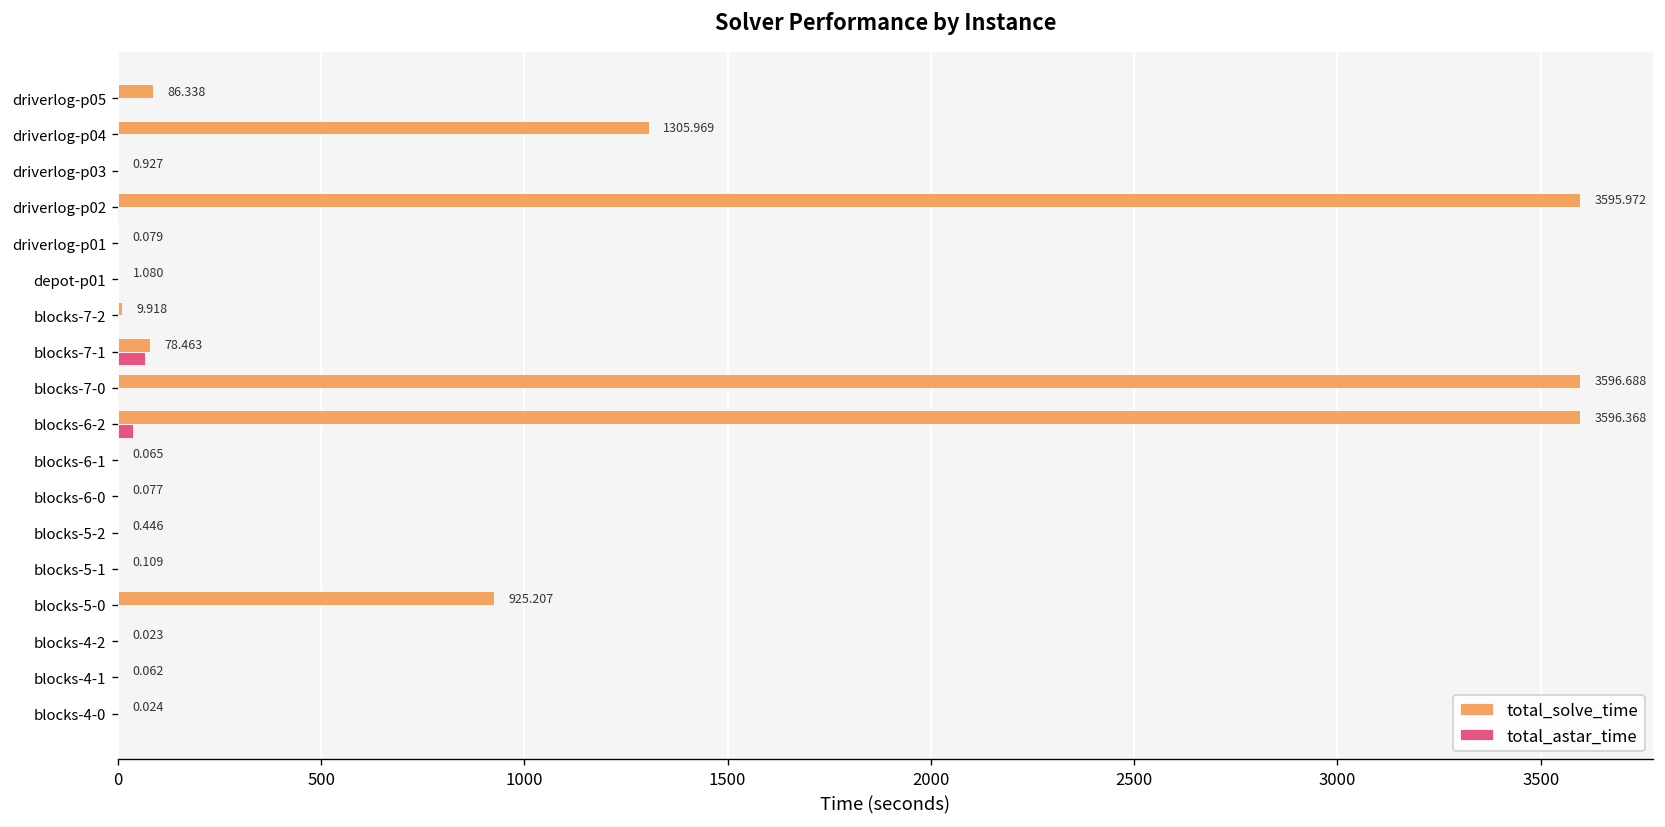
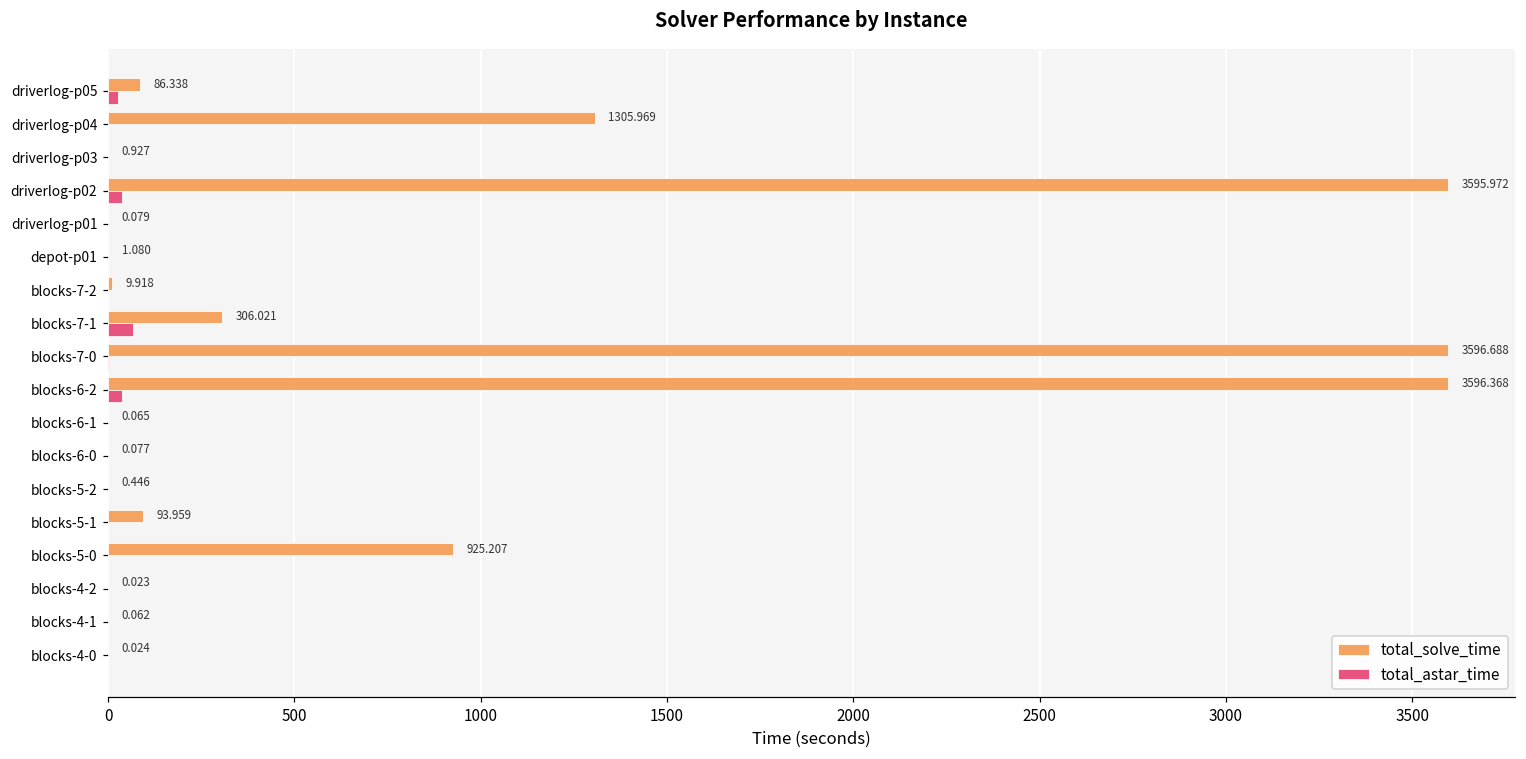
  {
    "total_solve_time": {
      "driverlog-p05": 86.338,
      "driverlog-p04": 1305.969,
      "driverlog-p03": 0.927,
      "driverlog-p02": 3595.972,
      "driverlog-p01": 0.079,
      "depot-p01": 1.080,
      "blocks-7-2": 9.918,
-     "blocks-7-1": 78.463,
+     "blocks-7-1": 306.021,
      "blocks-7-0": 3596.688,
      "blocks-6-2": 3596.368,
      "blocks-6-1": 0.065,
      "blocks-6-0": 0.077,
      "blocks-5-2": 0.446,
-     "blocks-5-1": 0.109,
+     "blocks-5-1": 93.959,
      "blocks-5-0": 925.207,
      "blocks-4-2": 0.023,
      "blocks-4-1": 0.062,
      "blocks-4-0": 0.024
    },
    "total_astar_time": {
-     "driverlog-p05": 0,
-     "driverlog-p02": 0,
+     "driverlog-p05": 30,
+     "driverlog-p02": 40,
      "blocks-7-1": 70,
      "blocks-6-2": 40
    }
  }
